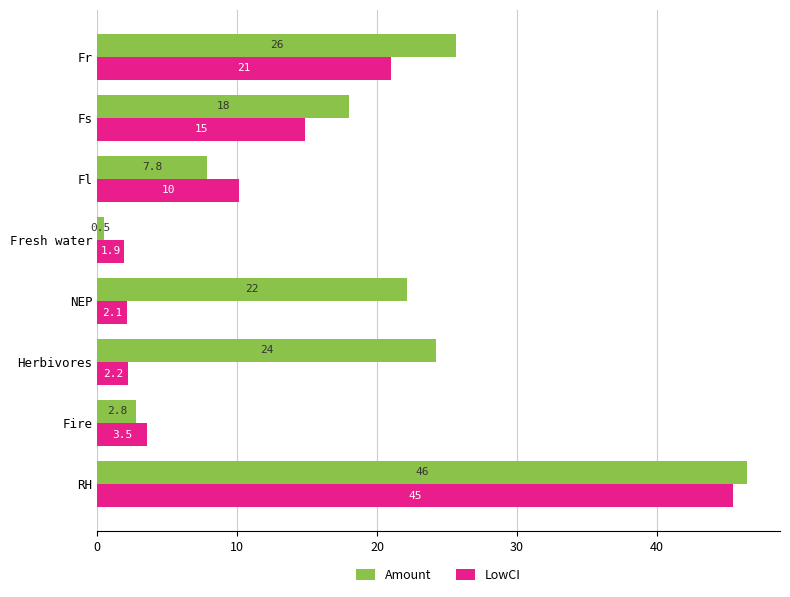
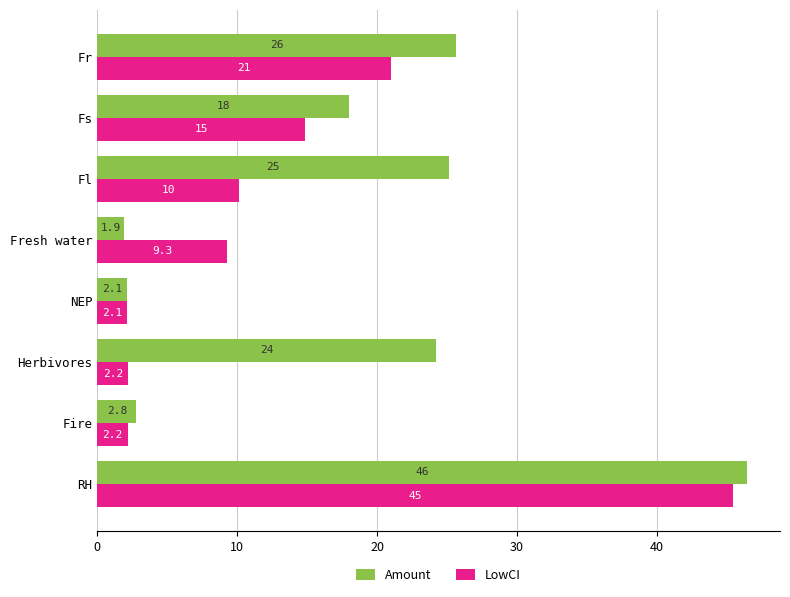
  {
    "Amount": {
      "Fr": 26,
      "Fs": 18,
-     "Fl": 7.8,
-     "Fresh water": 0.5,
-     "NEP": 22,
+     "Fl": 25,
+     "Fresh water": 1.9,
+     "NEP": 2.1,
      "Herbivores": 24,
      "Fire": 2.8,
      "RH": 46
    },
    "LowCI": {
      "Fr": 21,
      "Fs": 15,
      "Fl": 10,
-     "Fresh water": 1.9,
+     "Fresh water": 9.3,
      "NEP": 2.1,
      "Herbivores": 2.2,
-     "Fire": 3.5,
+     "Fire": 2.2,
      "RH": 45
    }
  }
